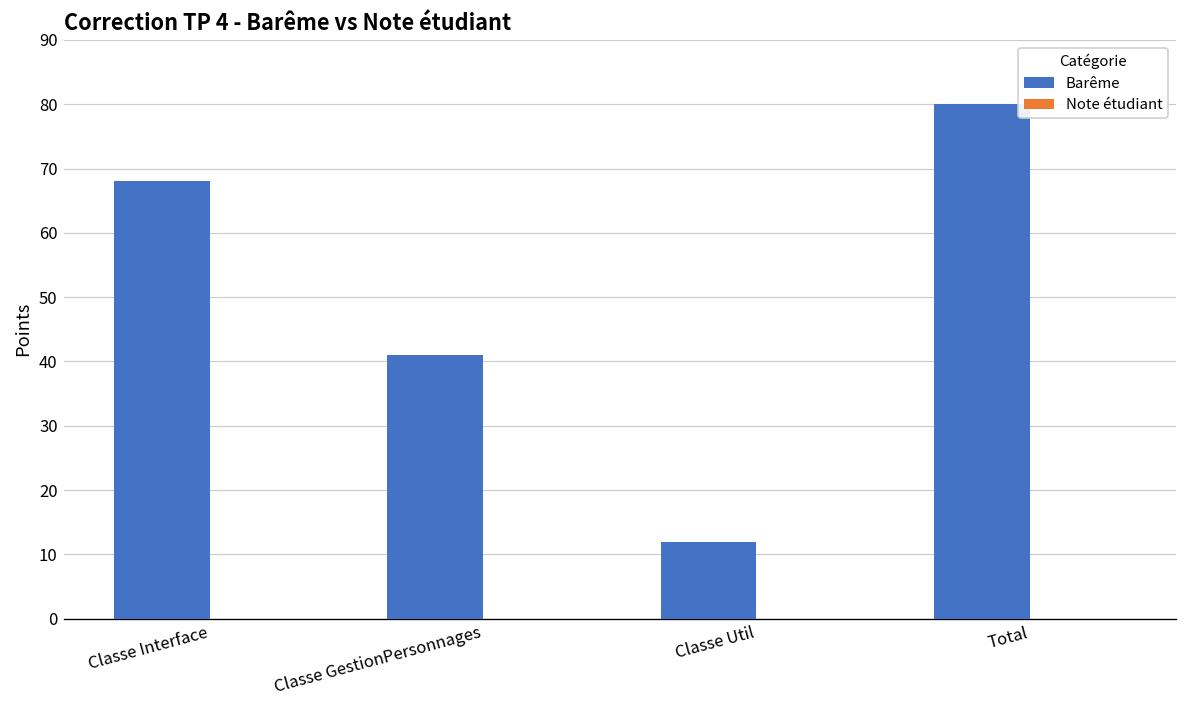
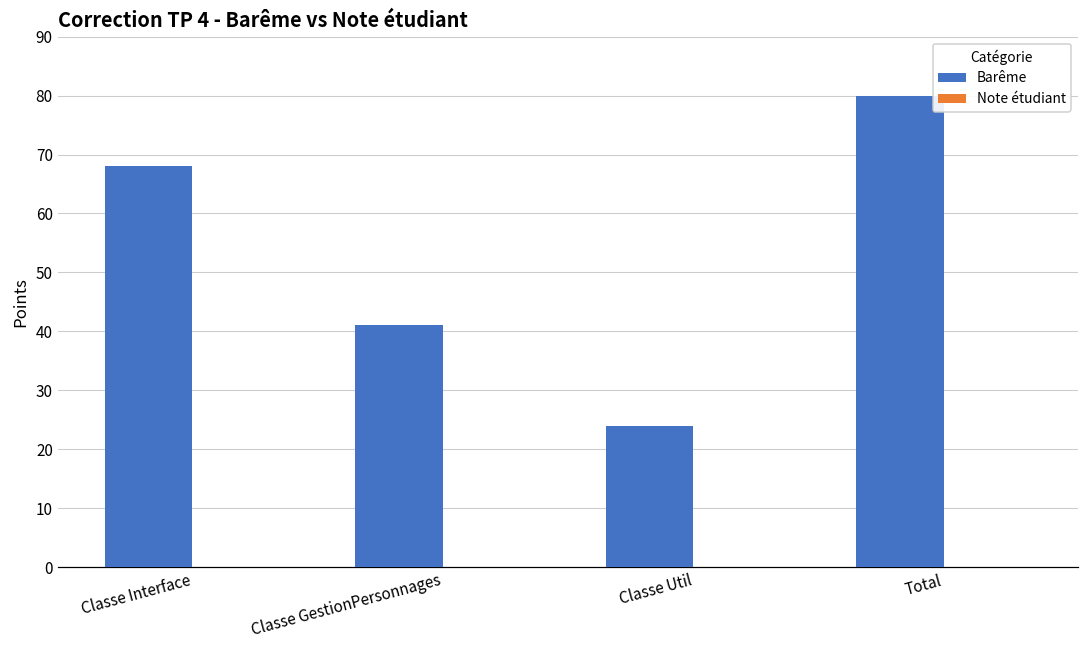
  {
    "Barême": {
      "Classe Interface": 68,
      "Classe GestionPersonnages": 41,
-     "Classe Util": 12,
+     "Classe Util": 24,
      "Total": 80
    },
    "Note étudiant": {
      "Classe Interface": 0,
      "Classe GestionPersonnages": 0,
      "Classe Util": 0,
      "Total": 0
    }
  }
